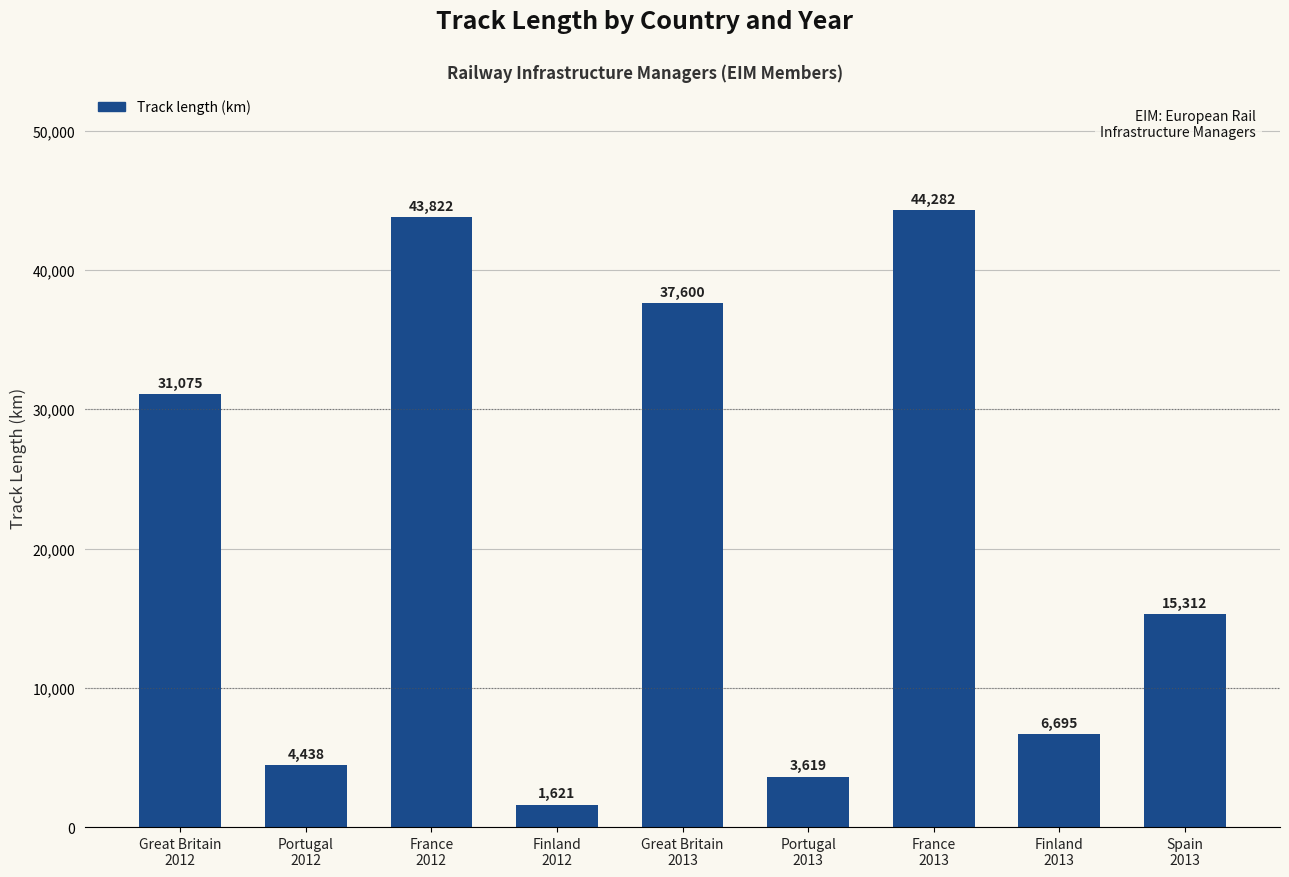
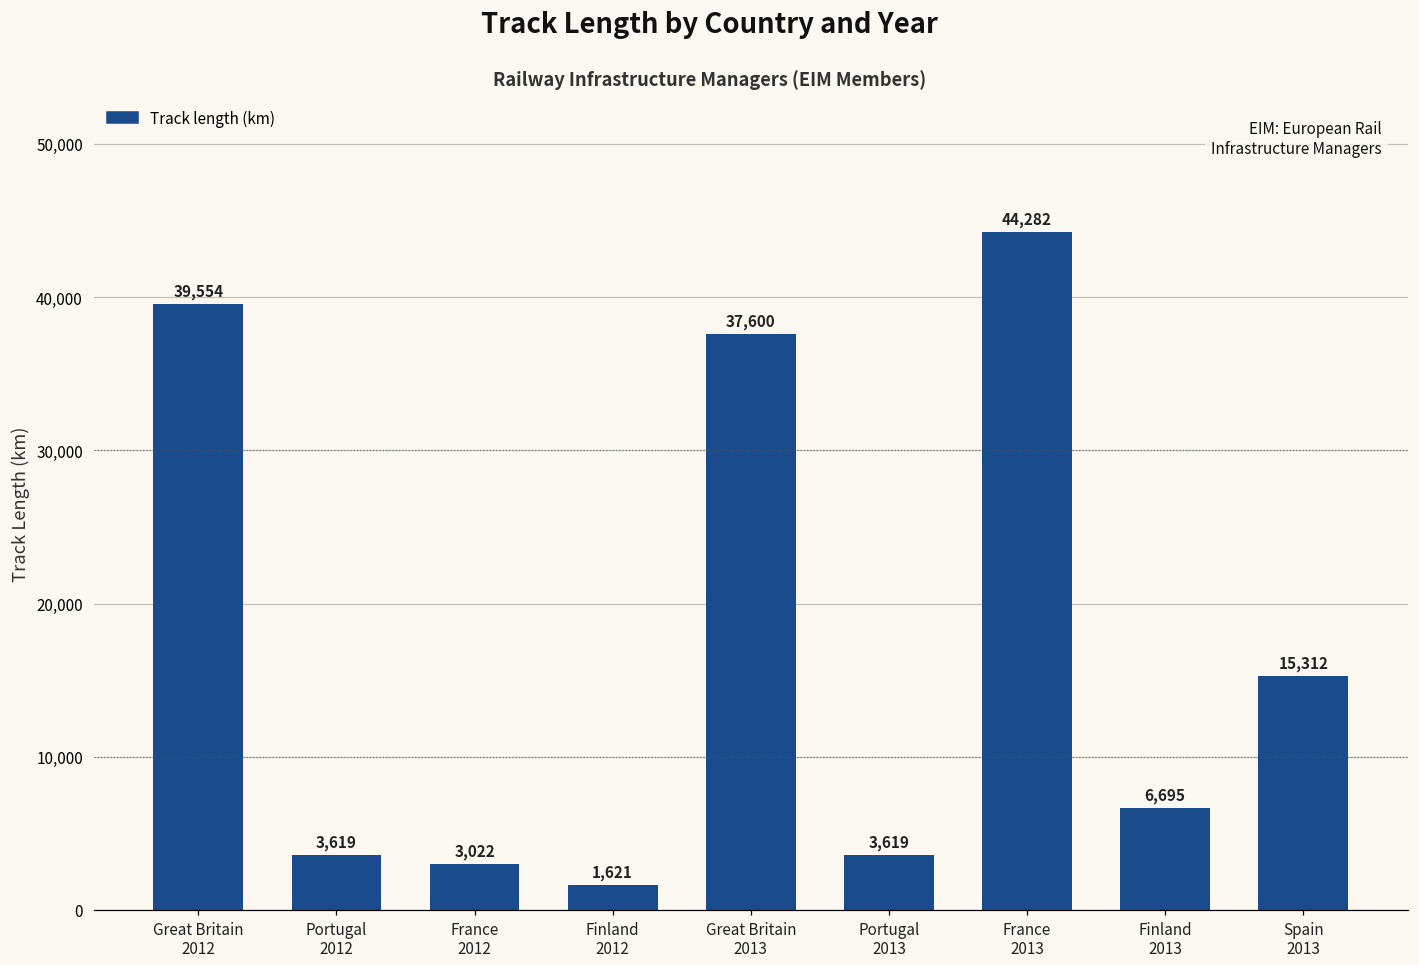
  {
-   "Great Britain 2012": "31,075",
-   "Portugal 2012": "4,438",
-   "France 2012": "43,822",
+   "Great Britain 2012": "39,554",
+   "Portugal 2012": "3,619",
+   "France 2012": "3,022",
    "Finland 2012": "1,621",
    "Great Britain 2013": "37,600",
    "Portugal 2013": "3,619",
    "France 2013": "44,282",
    "Finland 2013": "6,695",
    "Spain 2013": "15,312"
  }
